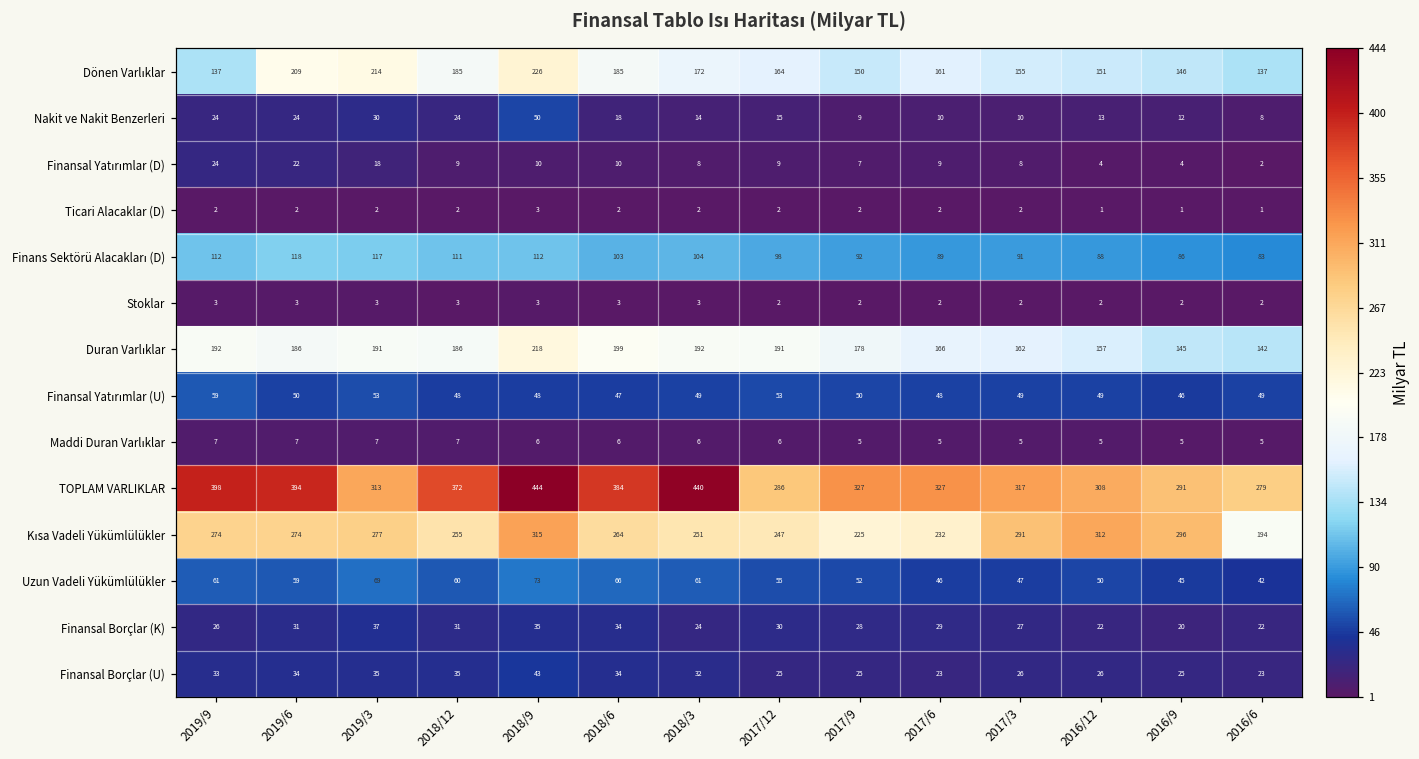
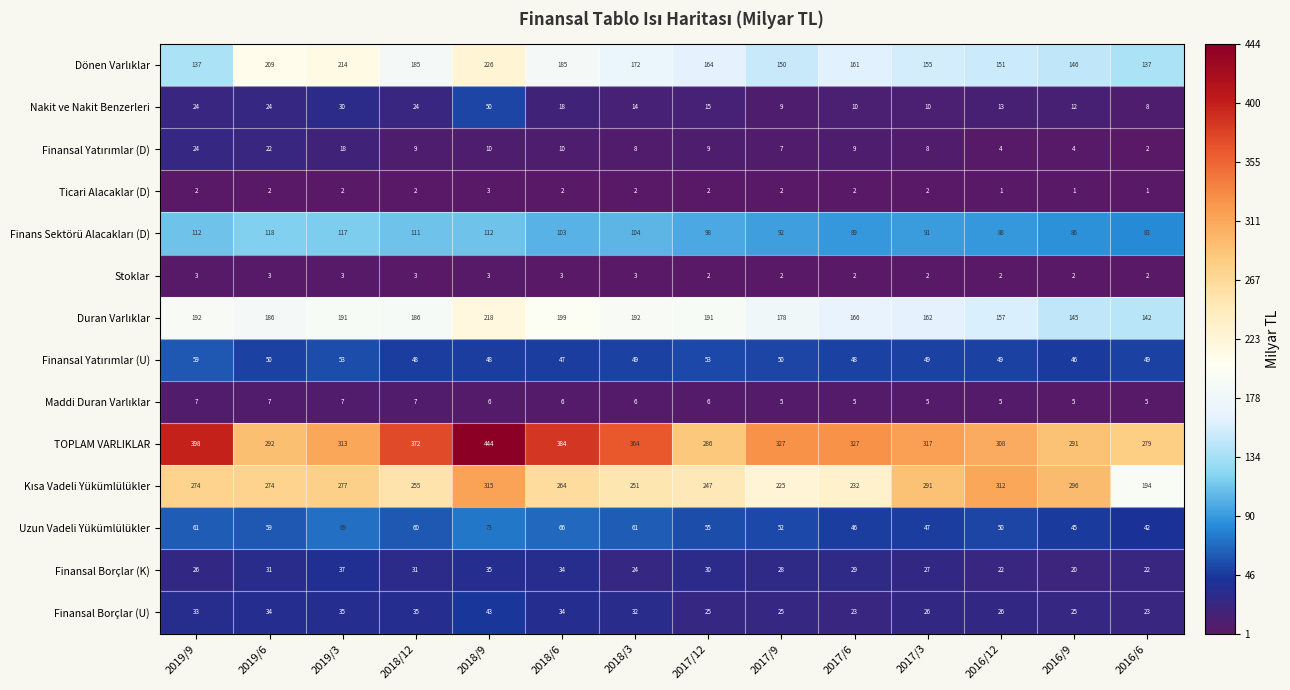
  {
    "Dönen Varlıklar": {
      "2019/9": 137,
      "2019/6": 209,
      "2019/3": 214,
      "2018/12": 185,
      "2018/9": 226,
      "2018/6": 185,
      "2018/3": 172,
      "2017/12": 164,
      "2017/9": 150,
      "2017/6": 161,
      "2017/3": 155,
      "2016/12": 151,
      "2016/9": 146,
      "2016/6": 137
    },
    "Nakit ve Nakit Benzerleri": {
      "2019/9": 24,
      "2019/6": 24,
      "2019/3": 30,
      "2018/12": 24,
      "2018/9": 50,
      "2018/6": 18,
      "2018/3": 14,
      "2017/12": 15,
      "2017/9": 9,
      "2017/6": 10,
      "2017/3": 10,
      "2016/12": 13,
      "2016/9": 12,
      "2016/6": 8
    },
    "Finansal Yatırımlar (D)": {
      "2019/9": 24,
      "2019/6": 22,
      "2019/3": 18,
      "2018/12": 9,
      "2018/9": 10,
      "2018/6": 10,
      "2018/3": 8,
      "2017/12": 9,
      "2017/9": 7,
      "2017/6": 9,
      "2017/3": 8,
      "2016/12": 4,
      "2016/9": 4,
      "2016/6": 2
    },
    "Ticari Alacaklar (D)": {
      "2019/9": 2,
      "2019/6": 2,
      "2019/3": 2,
      "2018/12": 2,
      "2018/9": 3,
      "2018/6": 2,
      "2018/3": 2,
      "2017/12": 2,
      "2017/9": 2,
      "2017/6": 2,
      "2017/3": 2,
      "2016/12": 1,
      "2016/9": 1,
      "2016/6": 1
    },
    "Finans Sektörü Alacakları (D)": {
      "2019/9": 112,
      "2019/6": 118,
      "2019/3": 117,
      "2018/12": 111,
      "2018/9": 112,
      "2018/6": 103,
      "2018/3": 104,
      "2017/12": 98,
      "2017/9": 92,
      "2017/6": 89,
      "2017/3": 91,
      "2016/12": 88,
      "2016/9": 86,
      "2016/6": 83
    },
    "Stoklar": {
      "2019/9": 3,
      "2019/6": 3,
      "2019/3": 3,
      "2018/12": 3,
      "2018/9": 3,
      "2018/6": 3,
      "2018/3": 3,
      "2017/12": 2,
      "2017/9": 2,
      "2017/6": 2,
      "2017/3": 2,
      "2016/12": 2,
      "2016/9": 2,
      "2016/6": 2
    },
    "Duran Varlıklar": {
      "2019/9": 192,
      "2019/6": 186,
      "2019/3": 191,
      "2018/12": 186,
      "2018/9": 218,
      "2018/6": 199,
      "2018/3": 192,
      "2017/12": 191,
      "2017/9": 178,
      "2017/6": 166,
      "2017/3": 162,
      "2016/12": 157,
      "2016/9": 145,
      "2016/6": 142
    },
    "Finansal Yatırımlar (U)": {
      "2019/9": 59,
      "2019/6": 50,
      "2019/3": 53,
      "2018/12": 48,
      "2018/9": 48,
      "2018/6": 47,
      "2018/3": 49,
      "2017/12": 53,
      "2017/9": 50,
      "2017/6": 48,
      "2017/3": 49,
      "2016/12": 49,
      "2016/9": 46,
      "2016/6": 49
    },
    "Maddi Duran Varlıklar": {
      "2019/9": 7,
      "2019/6": 7,
      "2019/3": 7,
      "2018/12": 7,
      "2018/9": 6,
      "2018/6": 6,
      "2018/3": 6,
      "2017/12": 6,
      "2017/9": 5,
      "2017/6": 5,
      "2017/3": 5,
      "2016/12": 5,
      "2016/9": 5,
      "2016/6": 5
    },
    "TOPLAM VARLIKLAR": {
      "2019/9": 398,
-     "2019/6": 394,
+     "2019/6": 292,
      "2019/3": 313,
      "2018/12": 372,
      "2018/9": 444,
      "2018/6": 384,
-     "2018/3": 440,
+     "2018/3": 364,
      "2017/12": 286,
      "2017/9": 327,
      "2017/6": 327,
      "2017/3": 317,
      "2016/12": 308,
      "2016/9": 291,
      "2016/6": 279
    },
    "Kısa Vadeli Yükümlülükler": {
      "2019/9": 274,
      "2019/6": 274,
      "2019/3": 277,
      "2018/12": 255,
      "2018/9": 315,
      "2018/6": 264,
      "2018/3": 251,
      "2017/12": 247,
      "2017/9": 225,
      "2017/6": 232,
      "2017/3": 291,
      "2016/12": 312,
      "2016/9": 296,
      "2016/6": 194
    },
    "Uzun Vadeli Yükümlülükler": {
      "2019/9": 61,
      "2019/6": 59,
      "2019/3": 69,
      "2018/12": 60,
      "2018/9": 73,
      "2018/6": 66,
      "2018/3": 61,
      "2017/12": 55,
      "2017/9": 52,
      "2017/6": 46,
      "2017/3": 47,
      "2016/12": 50,
      "2016/9": 45,
      "2016/6": 42
    },
    "Finansal Borçlar (K)": {
      "2019/9": 26,
      "2019/6": 31,
      "2019/3": 37,
      "2018/12": 31,
      "2018/9": 35,
      "2018/6": 34,
      "2018/3": 24,
      "2017/12": 30,
      "2017/9": 28,
      "2017/6": 29,
      "2017/3": 27,
      "2016/12": 22,
      "2016/9": 20,
      "2016/6": 22
    },
    "Finansal Borçlar (U)": {
      "2019/9": 33,
      "2019/6": 34,
      "2019/3": 35,
      "2018/12": 35,
      "2018/9": 43,
      "2018/6": 34,
      "2018/3": 32,
      "2017/12": 25,
      "2017/9": 25,
      "2017/6": 23,
      "2017/3": 26,
      "2016/12": 26,
      "2016/9": 25,
      "2016/6": 23
    }
  }
